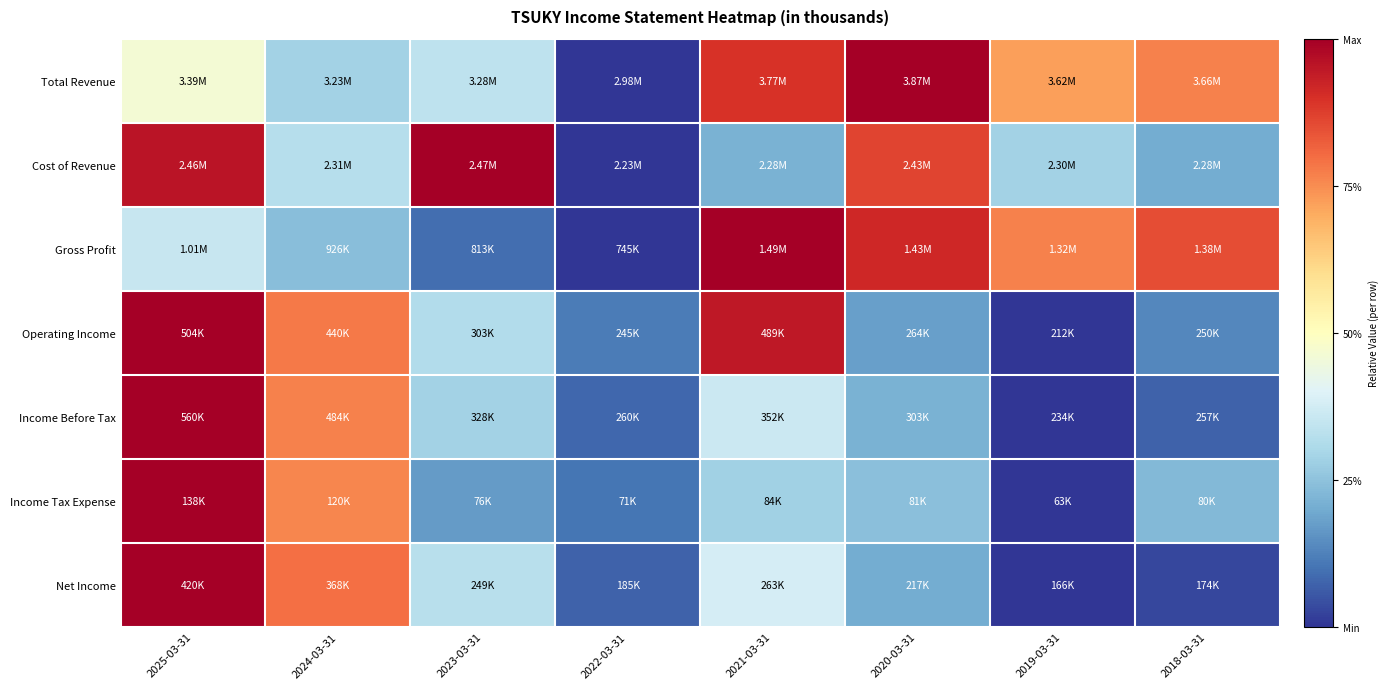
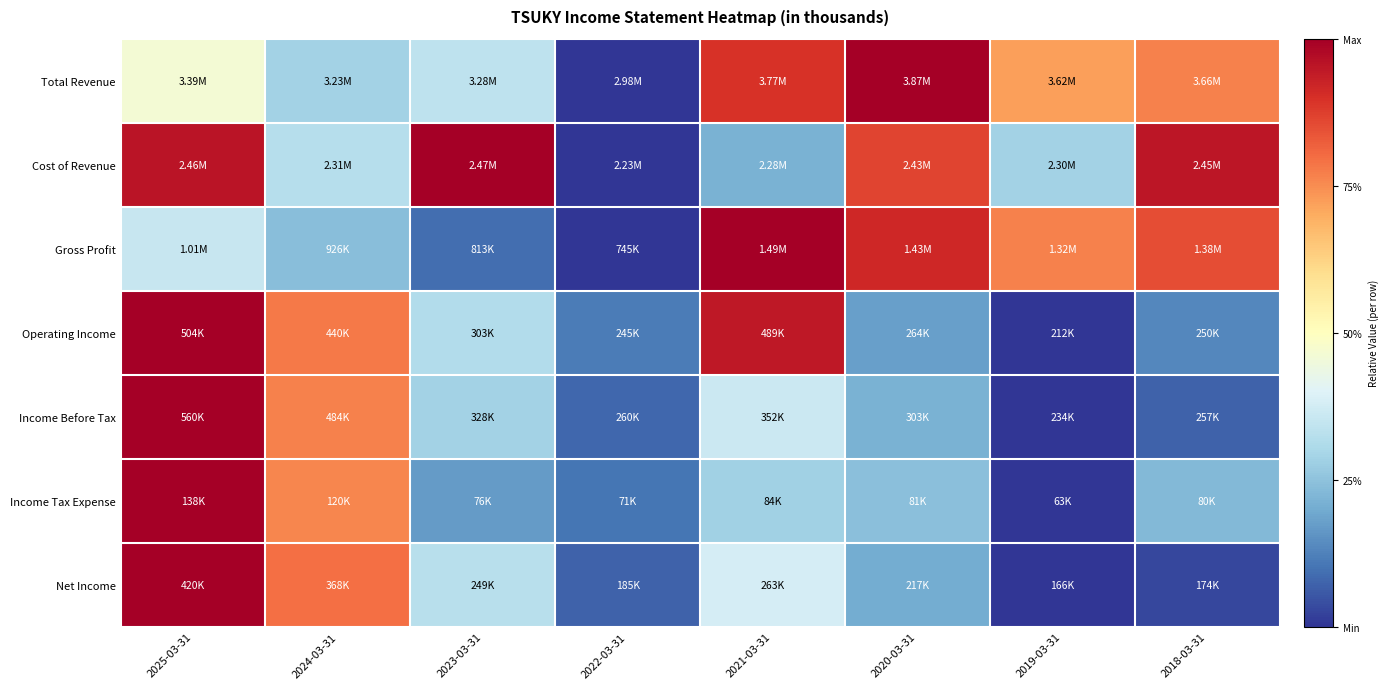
  {
    "Total Revenue": {
      "2025-03-31": "3.39M",
      "2024-03-31": "3.23M",
      "2023-03-31": "3.28M",
      "2022-03-31": "2.98M",
      "2021-03-31": "3.77M",
      "2020-03-31": "3.87M",
      "2019-03-31": "3.62M",
      "2018-03-31": "3.66M"
    },
    "Cost of Revenue": {
      "2025-03-31": "2.46M",
      "2024-03-31": "2.31M",
      "2023-03-31": "2.47M",
      "2022-03-31": "2.23M",
      "2021-03-31": "2.28M",
      "2020-03-31": "2.43M",
      "2019-03-31": "2.30M",
-     "2018-03-31": "2.28M"
+     "2018-03-31": "2.45M"
    },
    "Gross Profit": {
      "2025-03-31": "1.01M",
      "2024-03-31": "926K",
      "2023-03-31": "813K",
      "2022-03-31": "745K",
      "2021-03-31": "1.49M",
      "2020-03-31": "1.43M",
      "2019-03-31": "1.32M",
      "2018-03-31": "1.38M"
    },
    "Operating Income": {
      "2025-03-31": "504K",
      "2024-03-31": "440K",
      "2023-03-31": "303K",
      "2022-03-31": "245K",
      "2021-03-31": "489K",
      "2020-03-31": "264K",
      "2019-03-31": "212K",
      "2018-03-31": "250K"
    },
    "Income Before Tax": {
      "2025-03-31": "560K",
      "2024-03-31": "484K",
      "2023-03-31": "328K",
      "2022-03-31": "260K",
      "2021-03-31": "352K",
      "2020-03-31": "303K",
      "2019-03-31": "234K",
      "2018-03-31": "257K"
    },
    "Income Tax Expense": {
      "2025-03-31": "138K",
      "2024-03-31": "120K",
      "2023-03-31": "76K",
      "2022-03-31": "71K",
      "2021-03-31": "84K",
      "2020-03-31": "81K",
      "2019-03-31": "63K",
      "2018-03-31": "80K"
    },
    "Net Income": {
      "2025-03-31": "420K",
      "2024-03-31": "368K",
      "2023-03-31": "249K",
      "2022-03-31": "185K",
      "2021-03-31": "263K",
      "2020-03-31": "217K",
      "2019-03-31": "166K",
      "2018-03-31": "174K"
    }
  }
